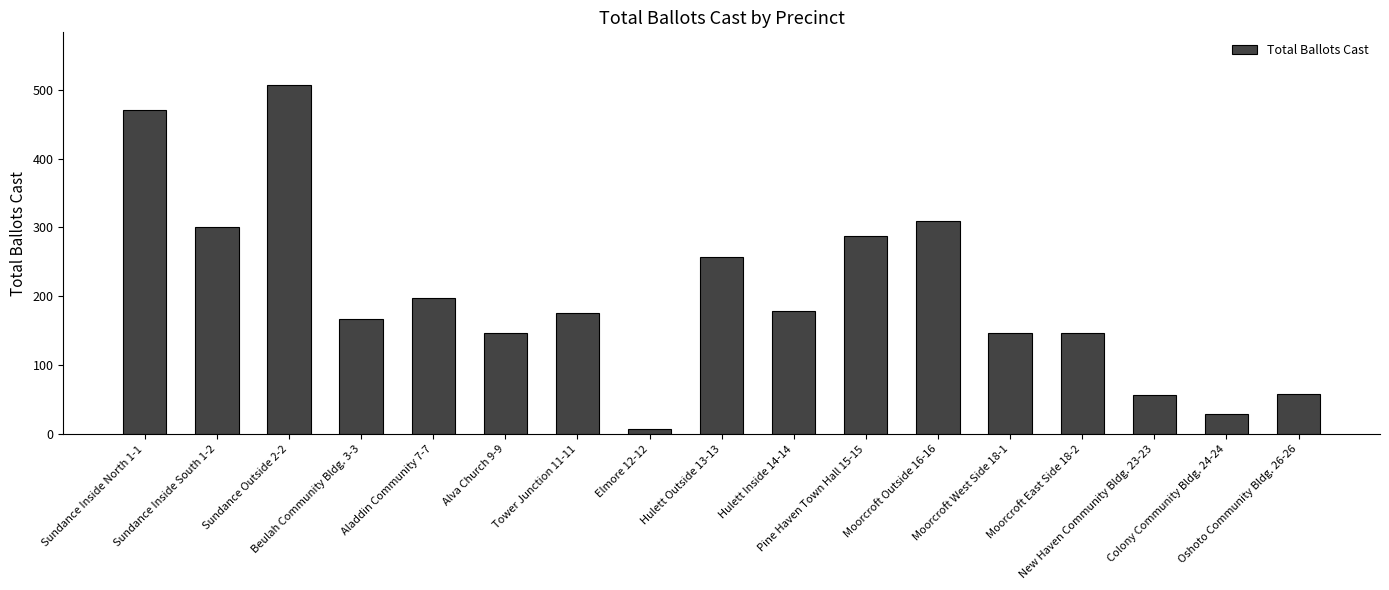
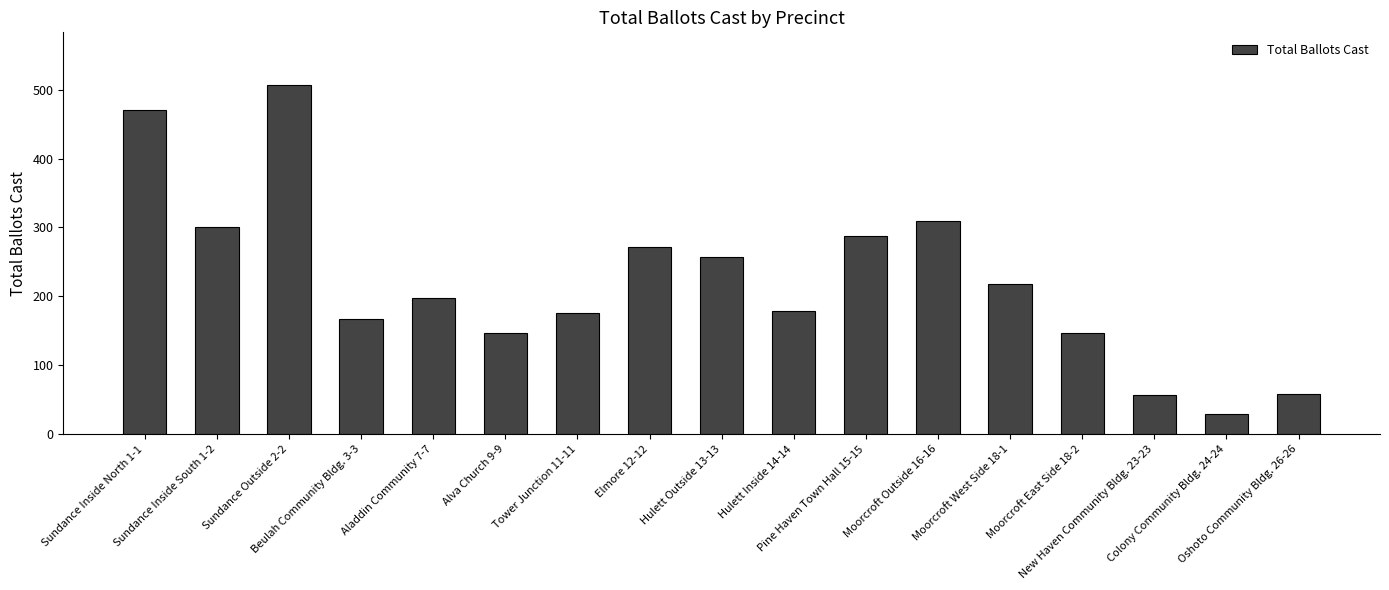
  {
    "Sundance Inside North 1-1": 470,
    "Sundance Inside South 1-2": 300,
    "Sundance Outside 2-2": 510,
    "Beulah Community Bldg. 3-3": 170,
    "Aladdin Community 7-7": 200,
    "Alva Church 9-9": 150,
    "Tower Junction 11-11": 180,
-   "Elmore 12-12": 10,
+   "Elmore 12-12": 270,
    "Hulett Outside 13-13": 260,
    "Hulett Inside 14-14": 180,
    "Pine Haven Town Hall 15-15": 290,
    "Moorcroft Outside 16-16": 310,
-   "Moorcroft West Side 18-1": 150,
+   "Moorcroft West Side 18-1": 220,
    "Moorcroft East Side 18-2": 150,
    "New Haven Community Bldg. 23-23": 60,
    "Colony Community Bldg. 24-24": 30,
    "Oshoto Community Bldg. 26-26": 60
  }
